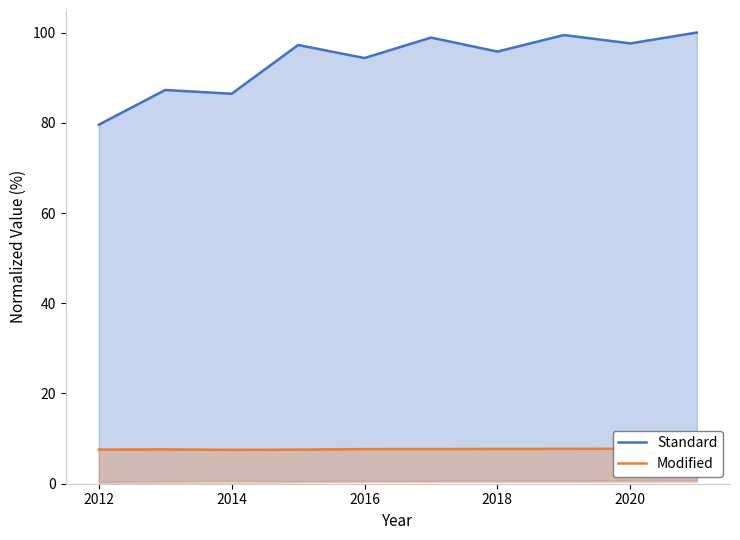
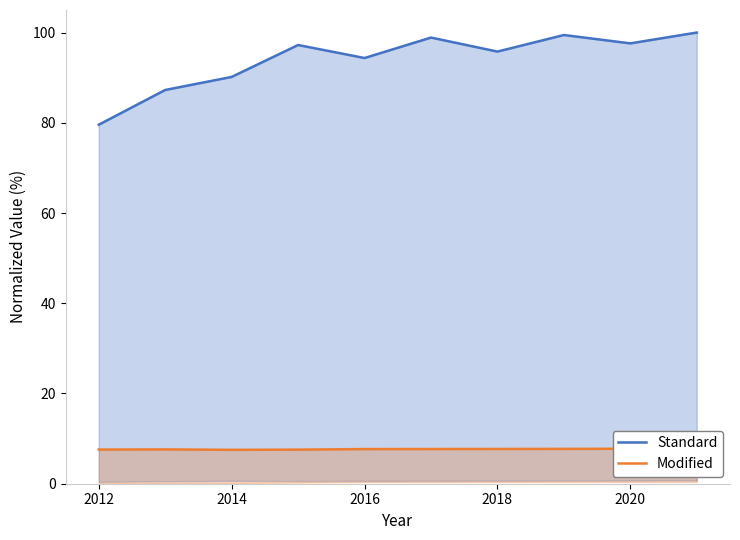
  {
    "Standard": {
      "2012": 80,
-     "2014": 86,
+     "2014": 90,
      "2016": 94,
      "2018": 96,
      "2020": 98
    },
    "Modified": {
      "2012": 8,
      "2014": 8,
      "2016": 8,
      "2018": 8
    }
  }
